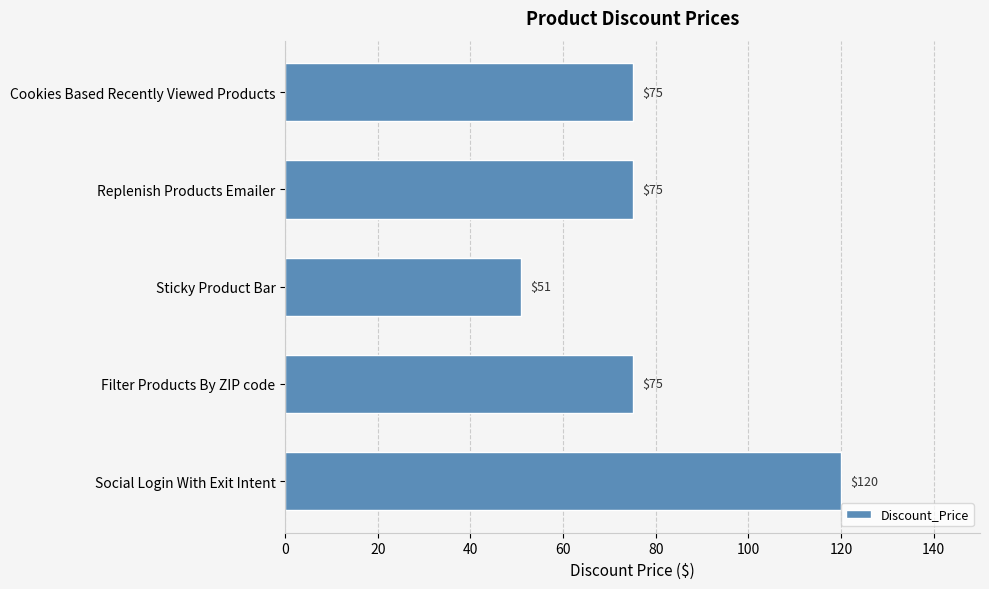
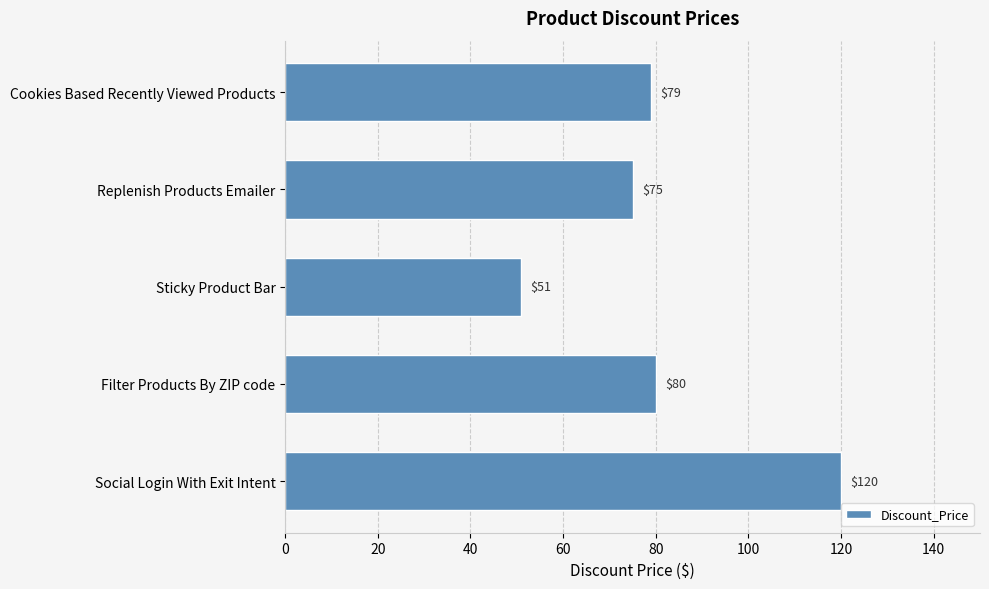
  {
-   "Cookies Based Recently Viewed Products": "$75",
+   "Cookies Based Recently Viewed Products": "$79",
    "Replenish Products Emailer": "$75",
    "Sticky Product Bar": "$51",
-   "Filter Products By ZIP code": "$75",
+   "Filter Products By ZIP code": "$80",
    "Social Login With Exit Intent": "$120"
  }
